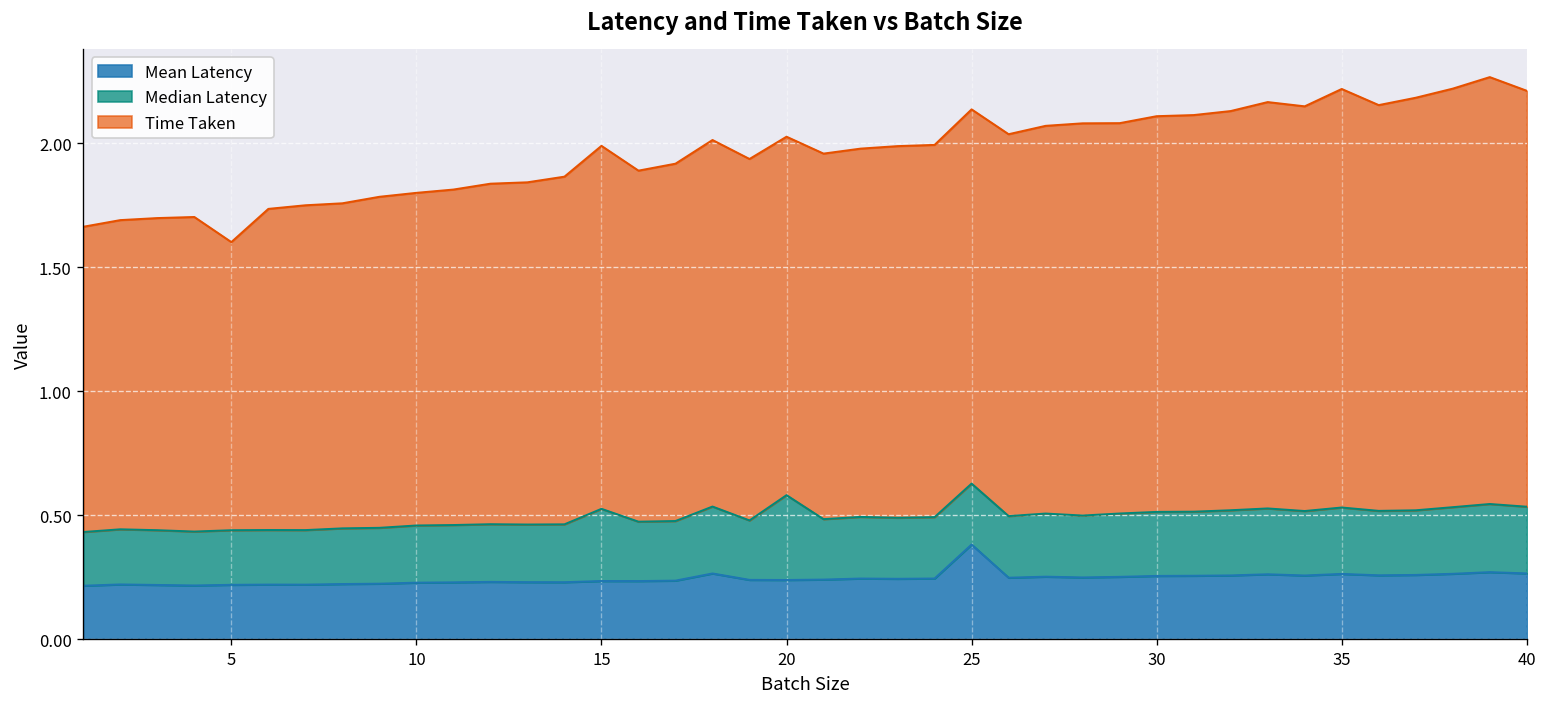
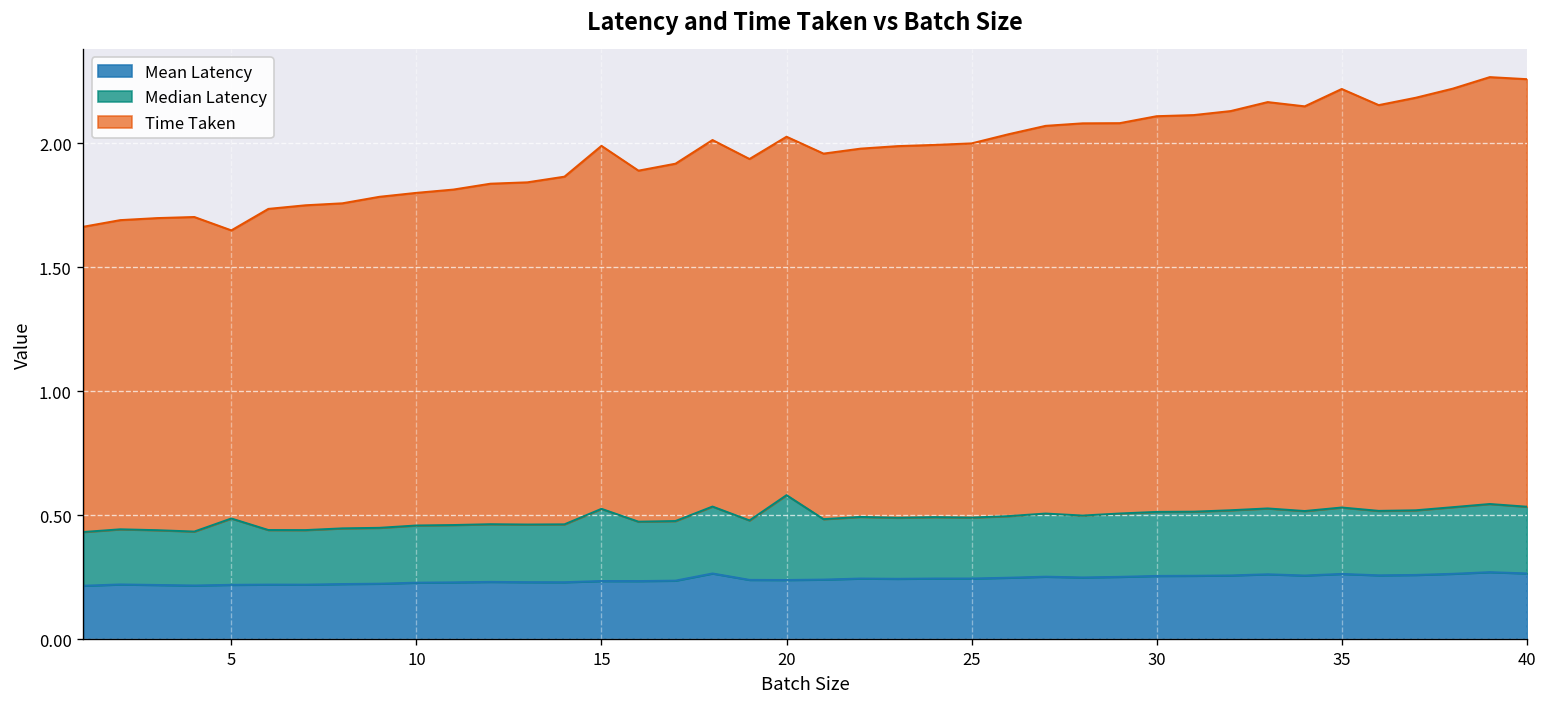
  {
    "Mean Latency": {
      "5": 0.22,
      "10": 0.23,
      "15": 0.24,
      "20": 0.24,
-     "25": 0.38,
+     "25": 0.25,
      "30": 0.26,
      "35": 0.26,
      "40": 0.27
    },
    "Median Latency": {
-     "5": 0.22,
+     "5": 0.27,
      "10": 0.23,
      "15": 0.29,
      "20": 0.34,
      "25": 0.25,
      "30": 0.26,
      "35": 0.27,
      "40": 0.27
    },
    "Time Taken": {
      "5": 1.16,
      "10": 1.34,
      "15": 1.46,
      "20": 1.44,
      "25": 1.51,
      "30": 1.59,
      "35": 1.69,
-     "40": 1.68
+     "40": 1.72
    }
  }
